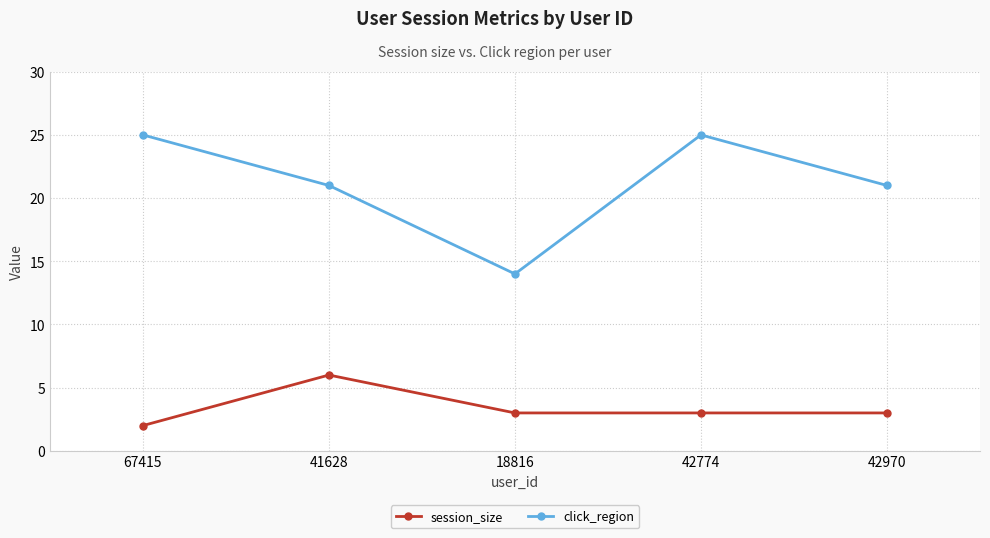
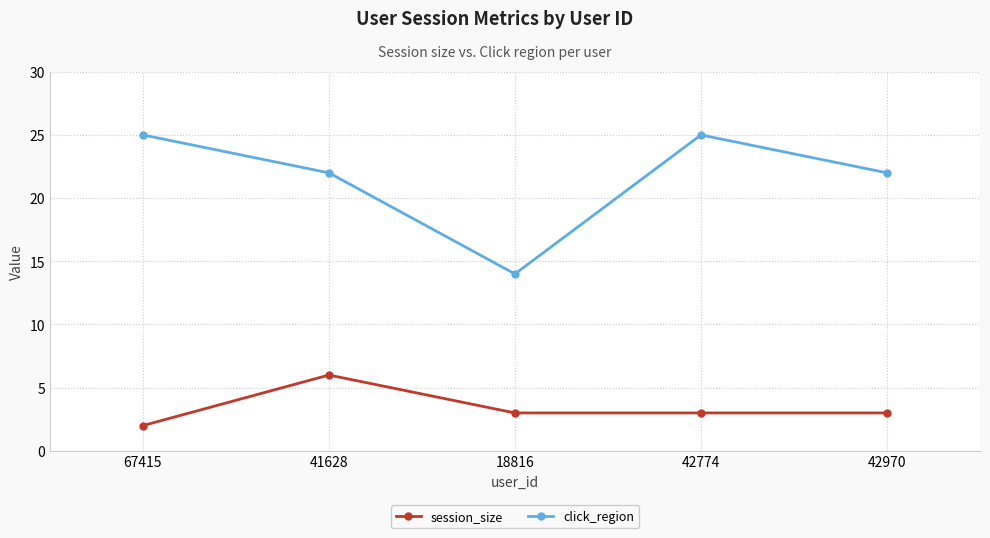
  {
    "session_size": {
      "67415": 2,
      "41628": 6,
      "18816": 3,
      "42774": 3,
      "42970": 3
    },
    "click_region": {
      "67415": 25,
-     "41628": 21,
+     "41628": 22,
      "18816": 14,
      "42774": 25,
-     "42970": 21
+     "42970": 22
    }
  }
